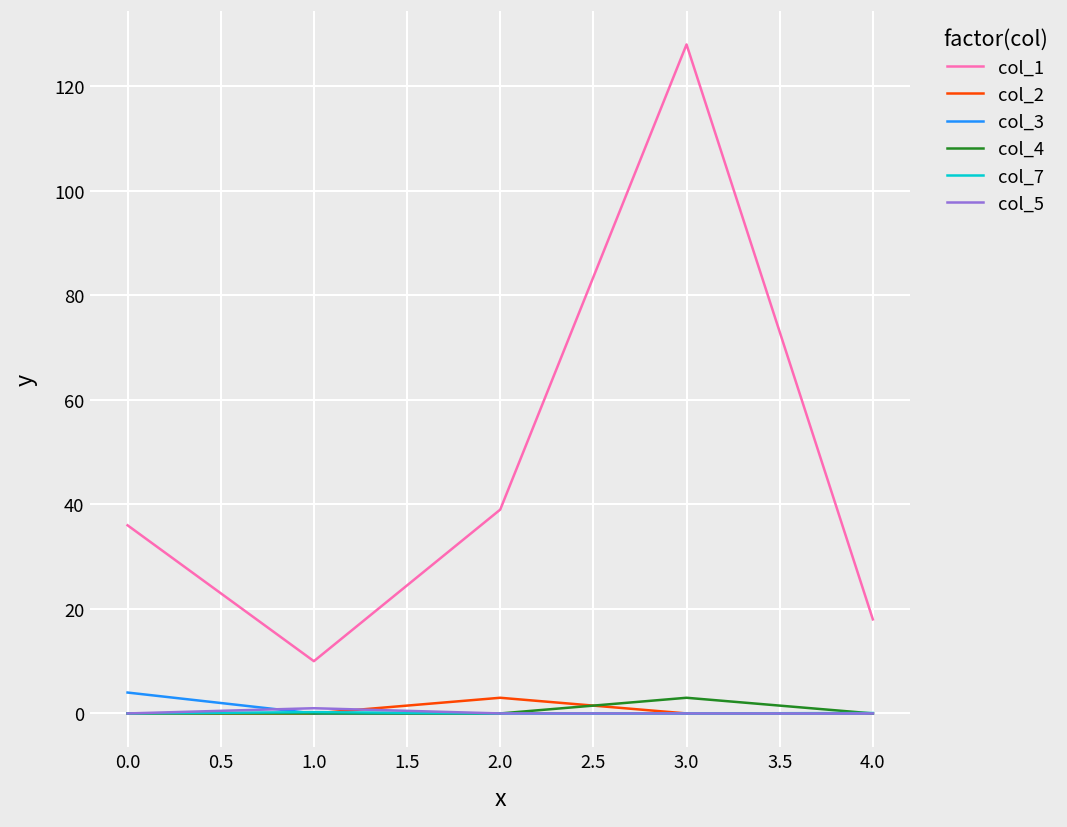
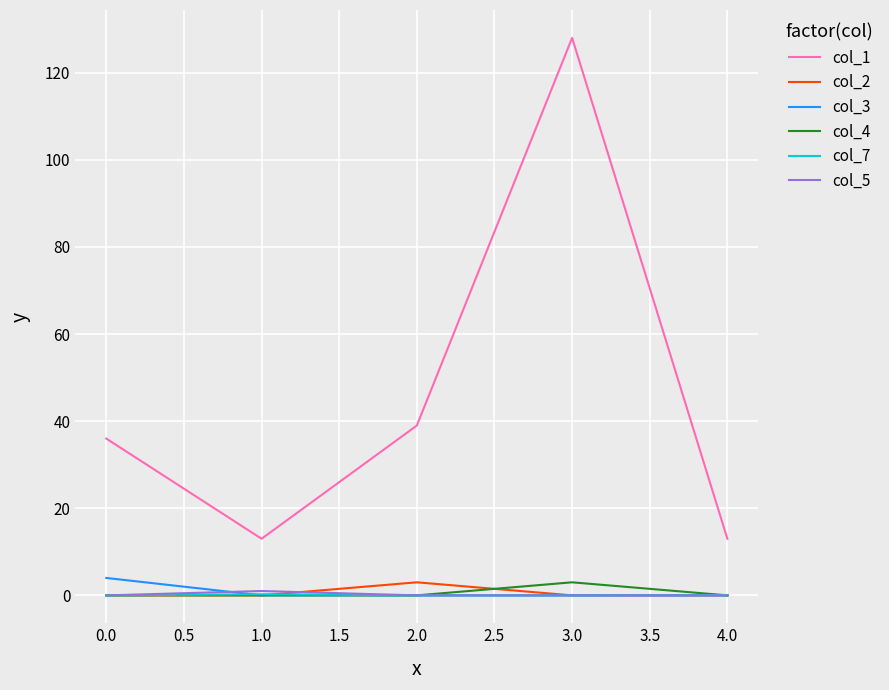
  {
    "col_1": {
      "0.0": 36,
-     "1.0": 10,
+     "1.0": 13,
      "2.0": 39,
      "3.0": 128,
-     "4.0": 18
+     "4.0": 13
    },
    "col_2": {
      "2.0": 3
    },
    "col_3": {
      "0.0": 4
    },
    "col_4": {
      "3.0": 3
    },
    "col_5": {
      "1.0": 1
    }
  }
